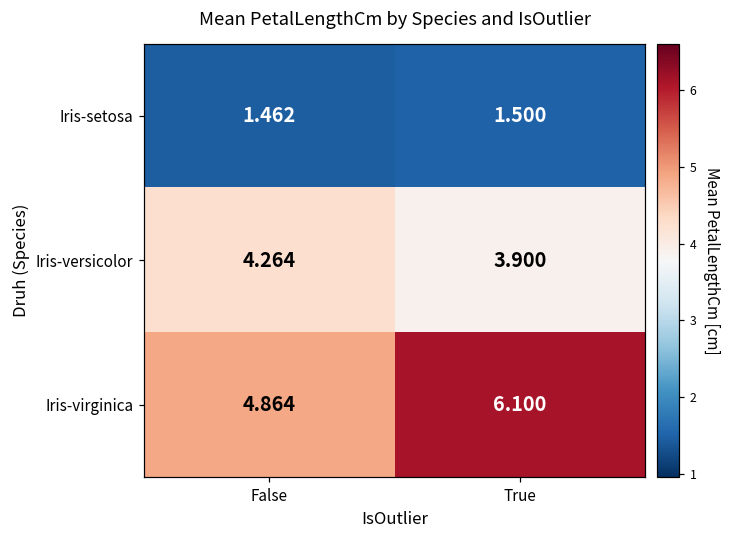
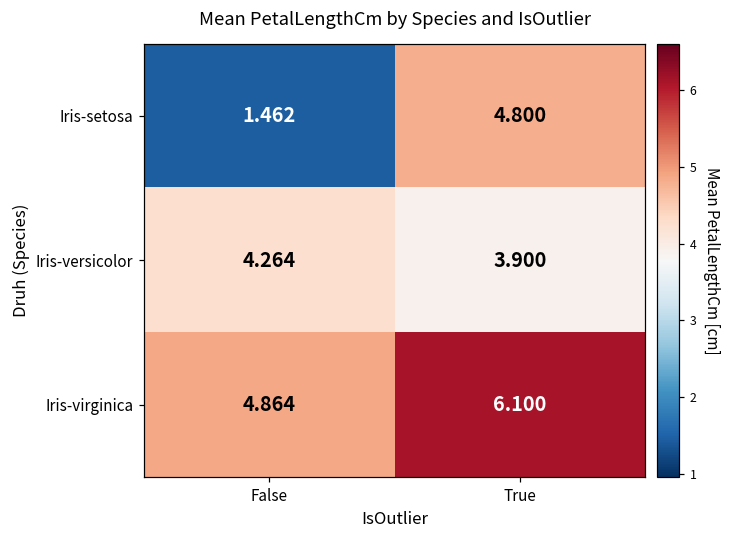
  {
    "Iris-setosa": {
      "False": 1.462,
-     "True": 1.500
+     "True": 4.800
    },
    "Iris-versicolor": {
      "False": 4.264,
      "True": 3.900
    },
    "Iris-virginica": {
      "False": 4.864,
      "True": 6.100
    }
  }
